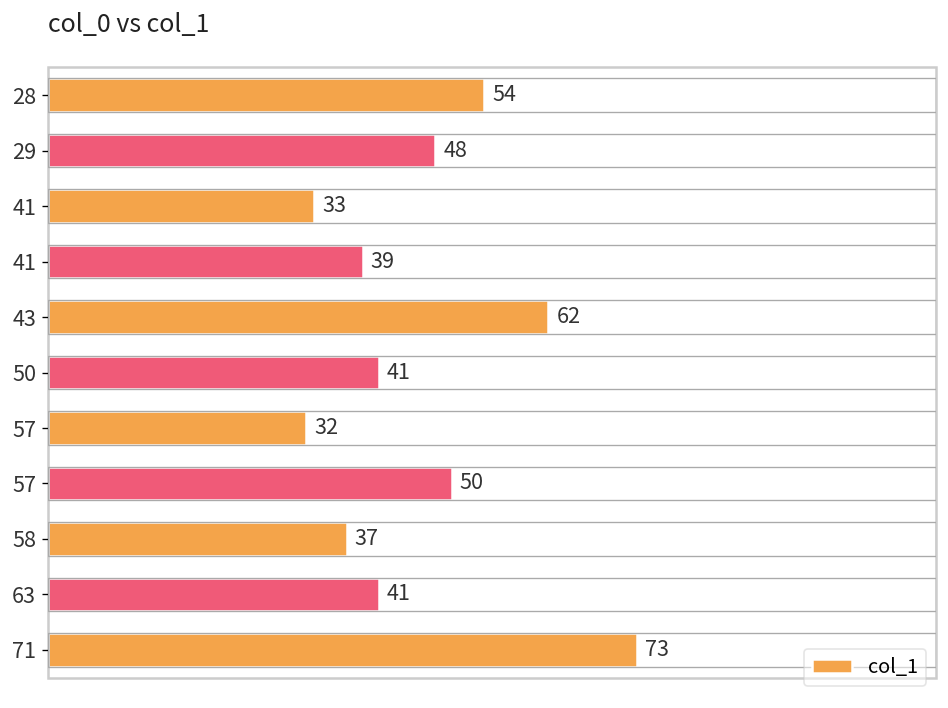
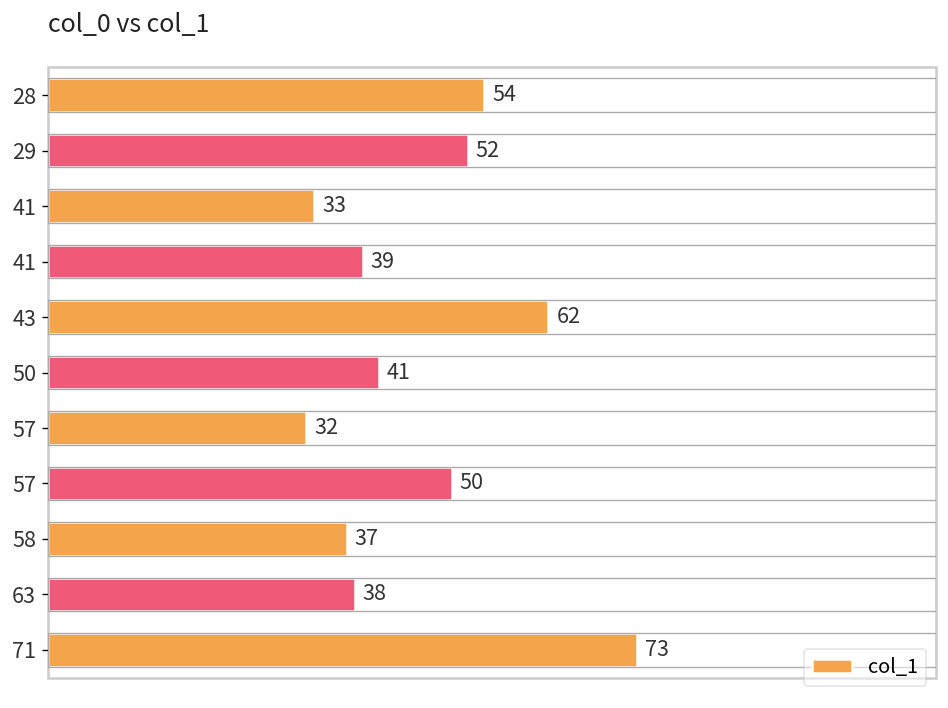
  {
    "28": 54,
-   "29": 48,
+   "29": 52,
    "43": 62,
    "50": 41,
    "58": 37,
-   "63": 41,
+   "63": 38,
    "71": 73
  }
